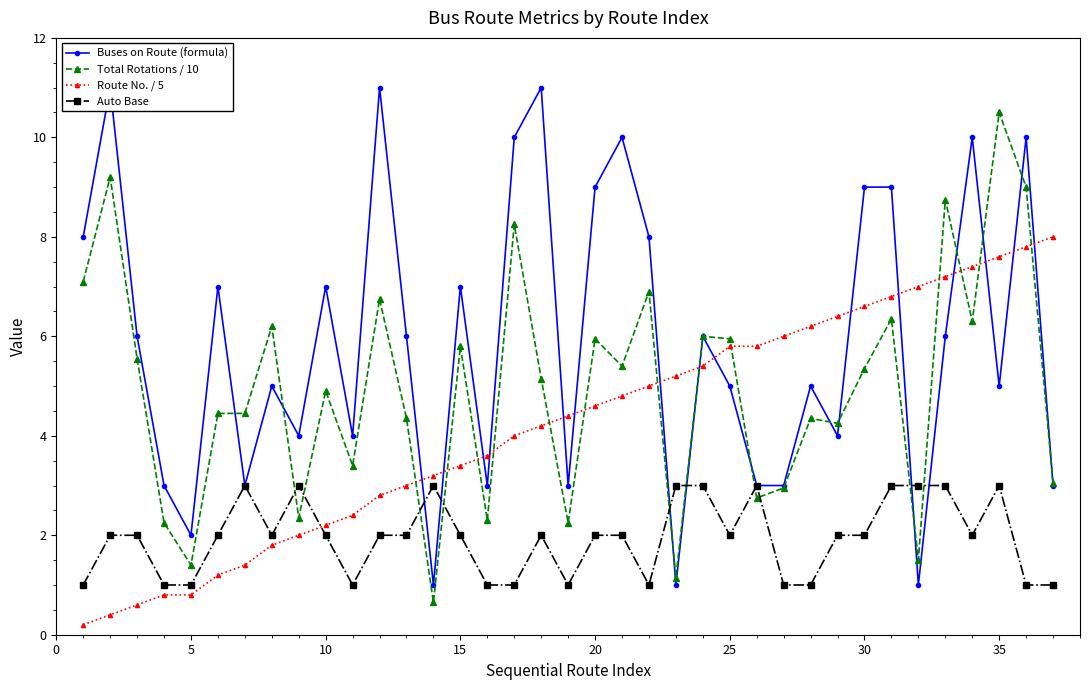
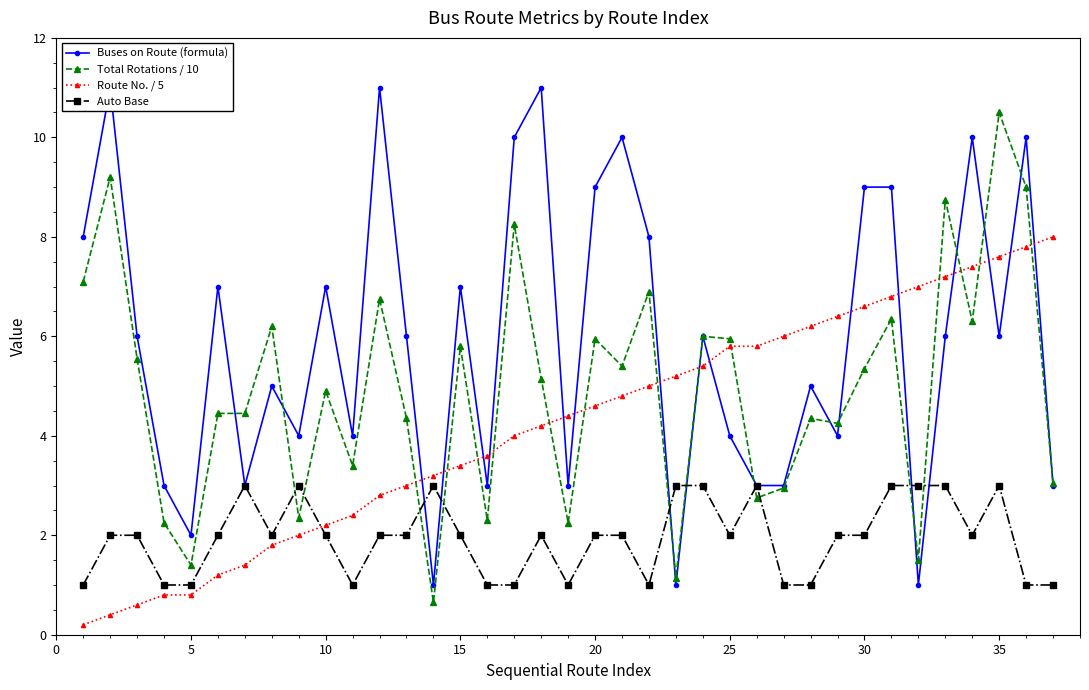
  {
    "Buses on Route (formula)": {
      "5": 2,
      "10": 7,
      "15": 7,
      "20": 9,
-     "25": 5,
+     "25": 4,
      "30": 9,
-     "35": 5
+     "35": 6
    },
    "Total Rotations / 10": {
      "5": 1.4,
      "10": 4.9,
      "15": 5.8,
      "20": 6,
      "25": 6,
      "30": 5.4,
      "35": 10.5
    },
    "Route No. / 5": {
      "5": 0.8,
      "10": 2.2,
      "15": 3.4,
      "20": 4.6,
      "25": 5.8,
      "30": 6.6,
      "35": 7.6
    },
    "Auto Base": {
      "5": 1,
      "10": 2,
      "15": 2,
      "20": 2,
      "25": 2,
      "30": 2,
      "35": 3
    }
  }
